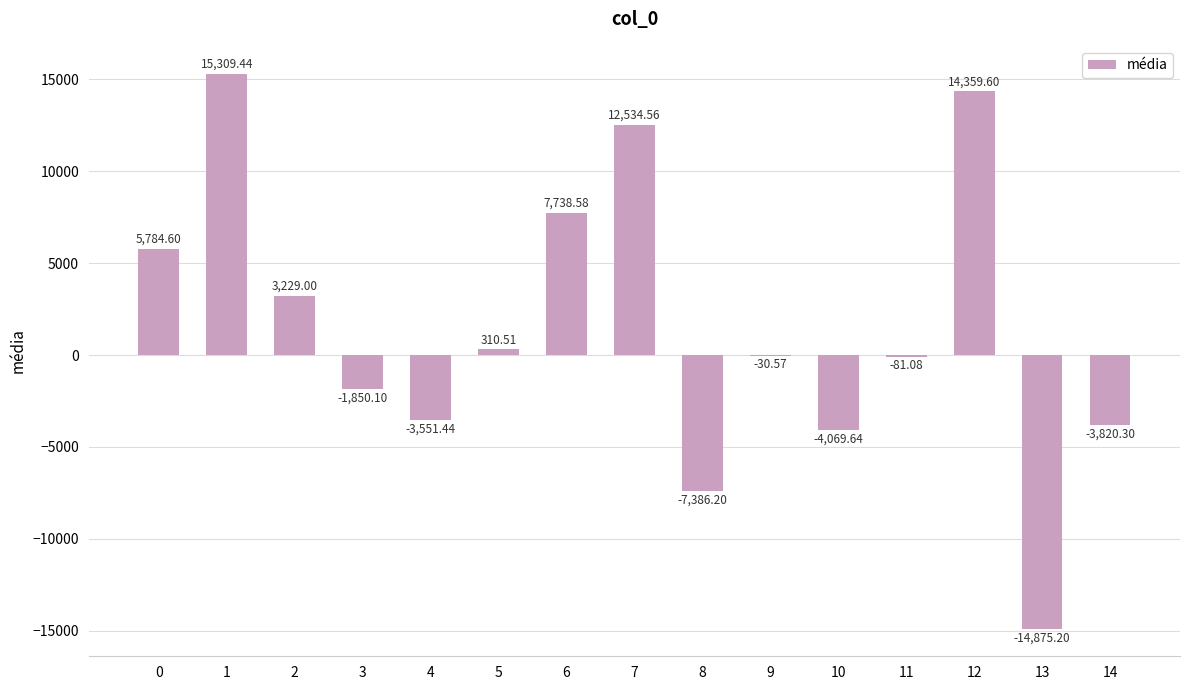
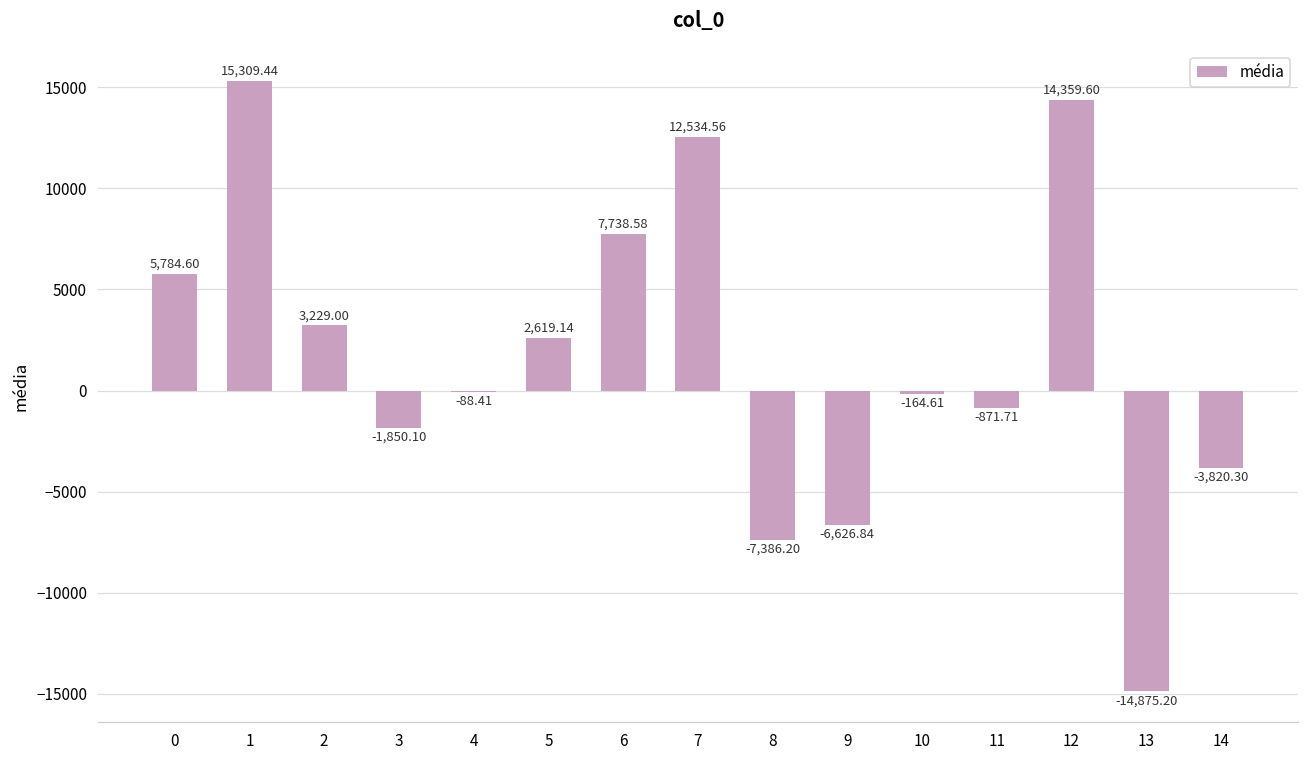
  {
    "0": "5,784.60",
    "1": "15,309.44",
    "2": "3,229.00",
    "3": "-1,850.10",
-   "4": "-3,551.44",
-   "5": "310.51",
+   "4": "-88.41",
+   "5": "2,619.14",
    "6": "7,738.58",
    "7": "12,534.56",
    "8": "-7,386.20",
-   "9": "-30.57",
-   "10": "-4,069.64",
-   "11": "-81.08",
+   "9": "-6,626.84",
+   "10": "-164.61",
+   "11": "-871.71",
    "12": "14,359.60",
    "13": "-14,875.20",
    "14": "-3,820.30"
  }
